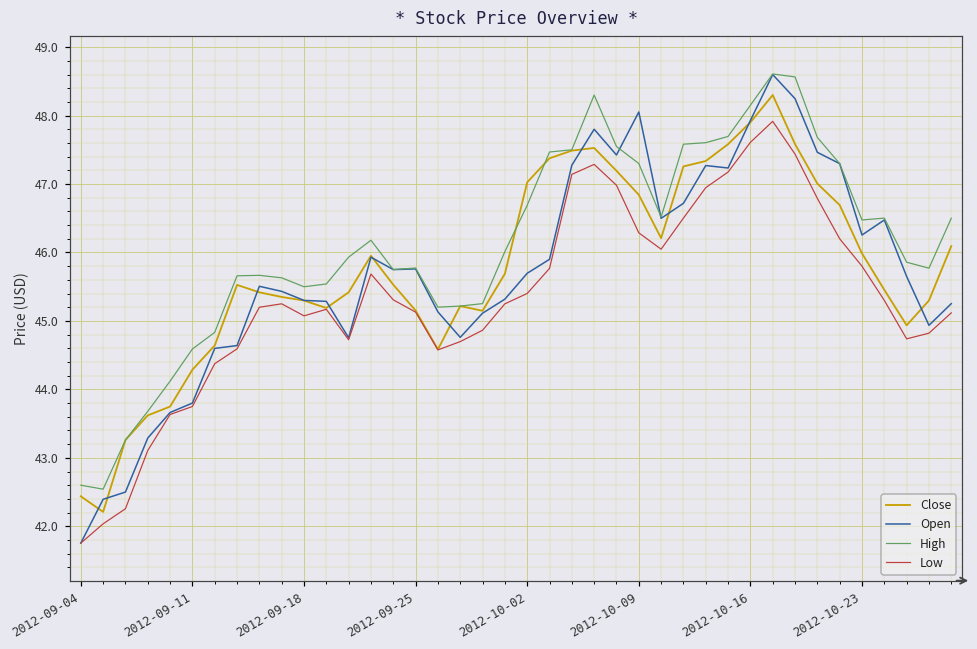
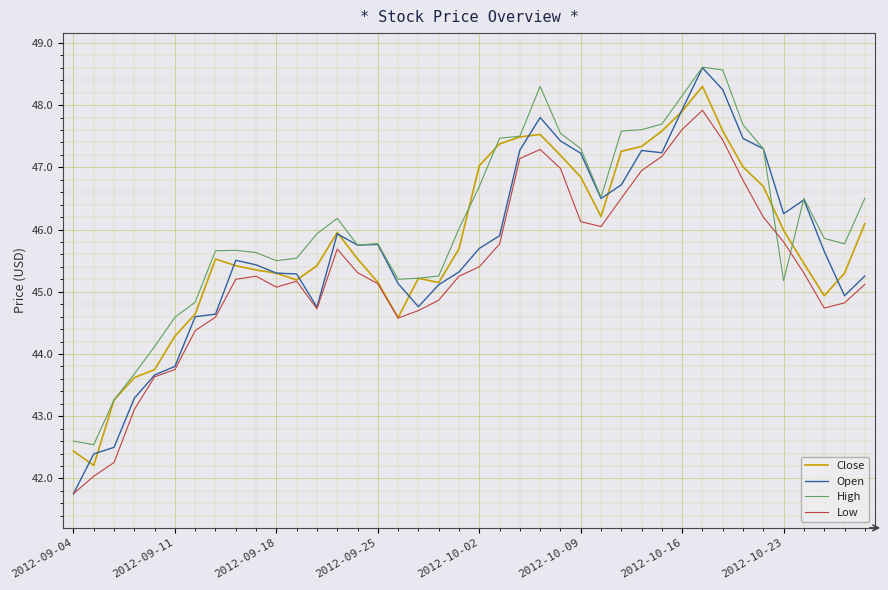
  {
    "Close": {
      "2012-09-04": 42.4,
      "2012-09-11": 44.3,
      "2012-10-02": 47.0,
      "2012-10-09": 46.8,
      "2012-10-23": 46.0
    },
    "Open": {
      "2012-09-11": 43.8,
      "2012-10-02": 45.7,
-     "2012-10-09": 48.1,
+     "2012-10-09": 47.2,
      "2012-10-23": 46.3
    },
    "High": {
      "2012-09-04": 42.6,
      "2012-09-11": 44.6,
      "2012-09-18": 45.5,
      "2012-10-02": 46.7,
      "2012-10-09": 47.3,
      "2012-10-16": 48.2,
-     "2012-10-23": 46.5
+     "2012-10-23": 45.2
    },
    "Low": {
      "2012-09-11": 43.8,
      "2012-09-18": 45.1,
      "2012-10-02": 45.4,
-     "2012-10-09": 46.3,
+     "2012-10-09": 46.1,
      "2012-10-16": 47.6,
      "2012-10-23": 45.8
    }
  }
